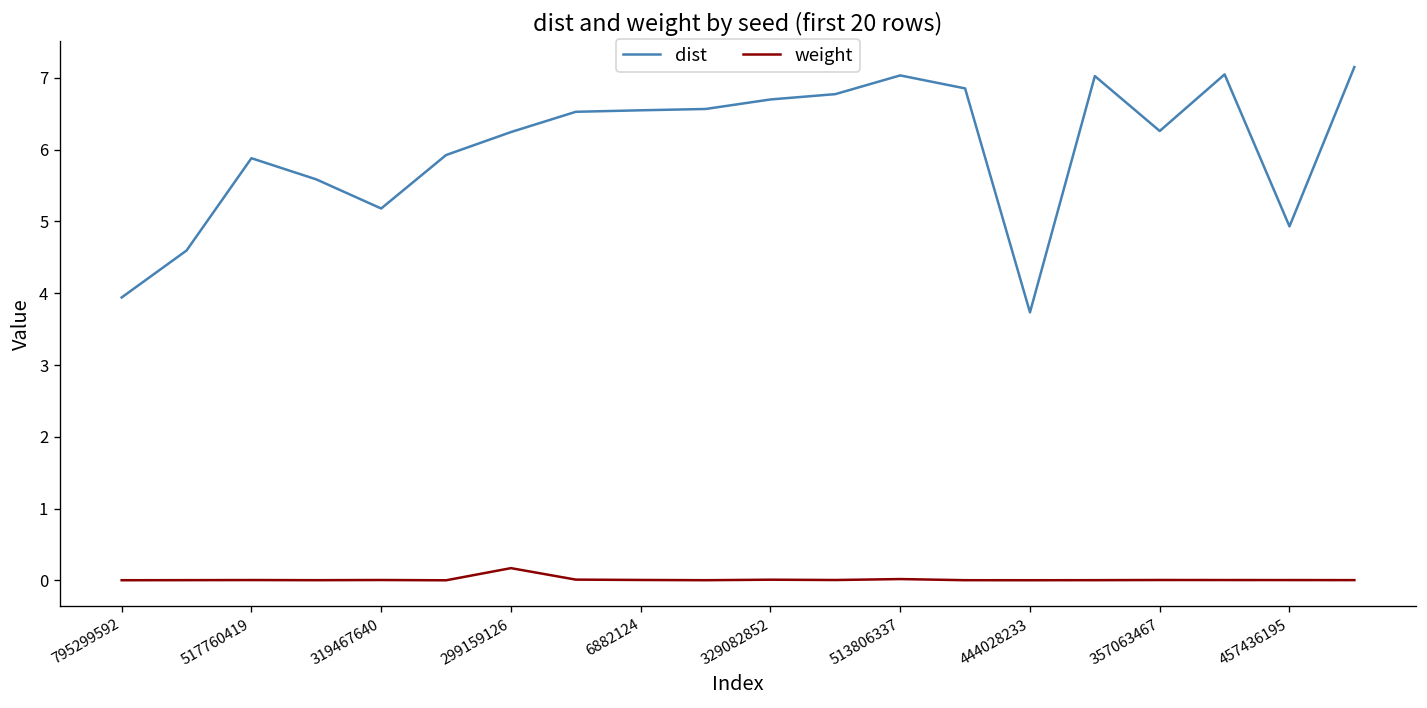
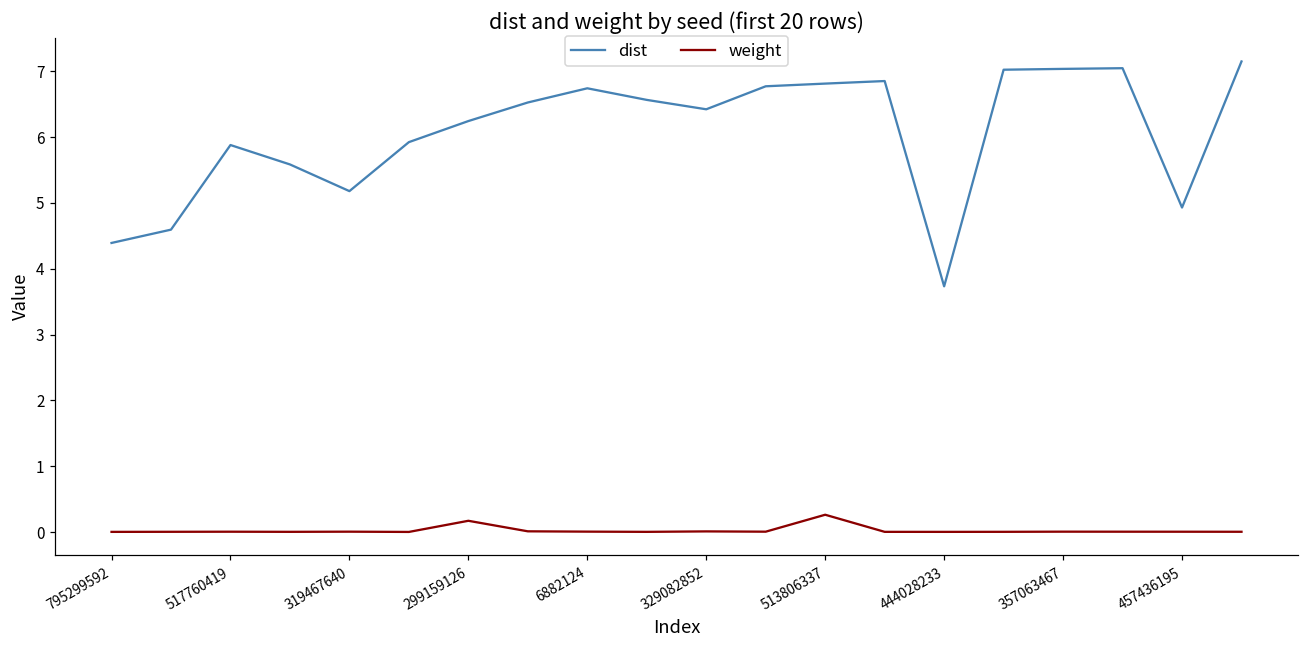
  {
    "dist": {
-     "795299592": 3.9,
+     "795299592": 4.4,
      "517760419": 5.9,
      "319467640": 5.2,
      "299159126": 6.2,
-     "6882124": 6.5,
-     "329082852": 6.7,
-     "513806337": 7.0,
+     "6882124": 6.7,
+     "329082852": 6.4,
+     "513806337": 6.8,
      "444028233": 3.7,
-     "357063467": 6.3,
+     "357063467": 7.0,
      "457436195": 4.9
    },
    "weight": {
      "795299592": 0.0,
      "517760419": 0.0,
      "319467640": 0.0,
      "299159126": 0.2,
      "6882124": 0.0,
      "329082852": 0.0,
-     "513806337": 0.0,
+     "513806337": 0.3,
      "444028233": 0.0,
      "357063467": 0.0,
      "457436195": 0.0
    }
  }
